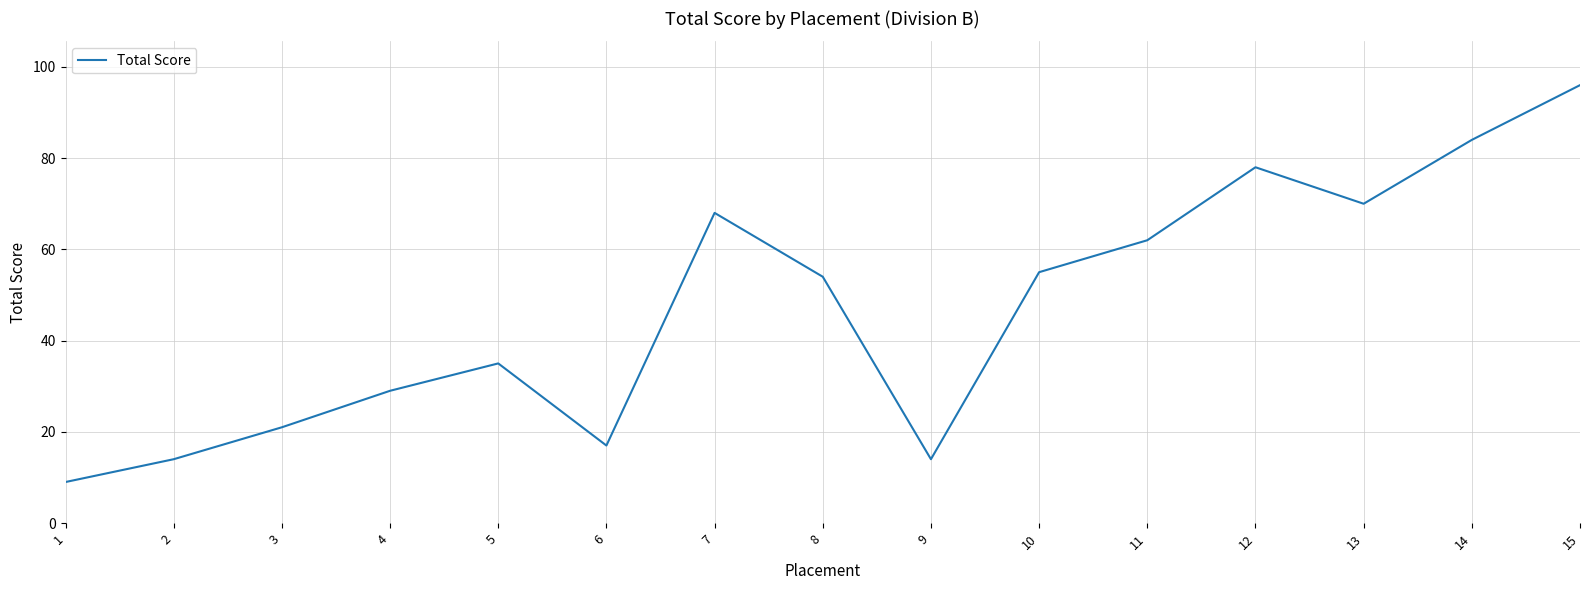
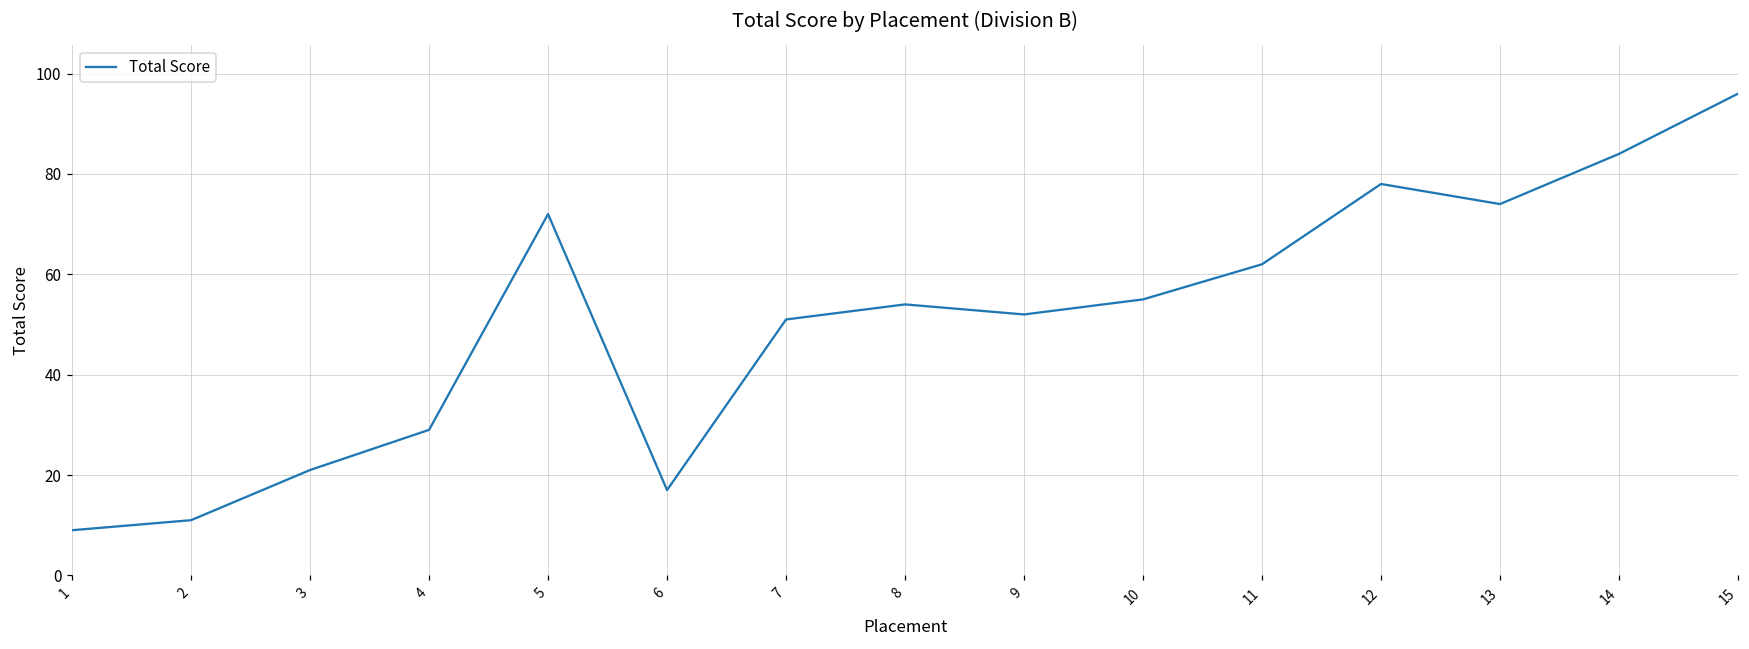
  {
    "1": 9,
-   "2": 14,
+   "2": 11,
    "3": 21,
    "4": 29,
-   "5": 35,
+   "5": 72,
    "6": 17,
-   "7": 68,
+   "7": 51,
    "8": 54,
-   "9": 14,
+   "9": 52,
    "10": 55,
    "11": 62,
    "12": 78,
-   "13": 70,
+   "13": 74,
    "14": 84,
    "15": 96
  }
